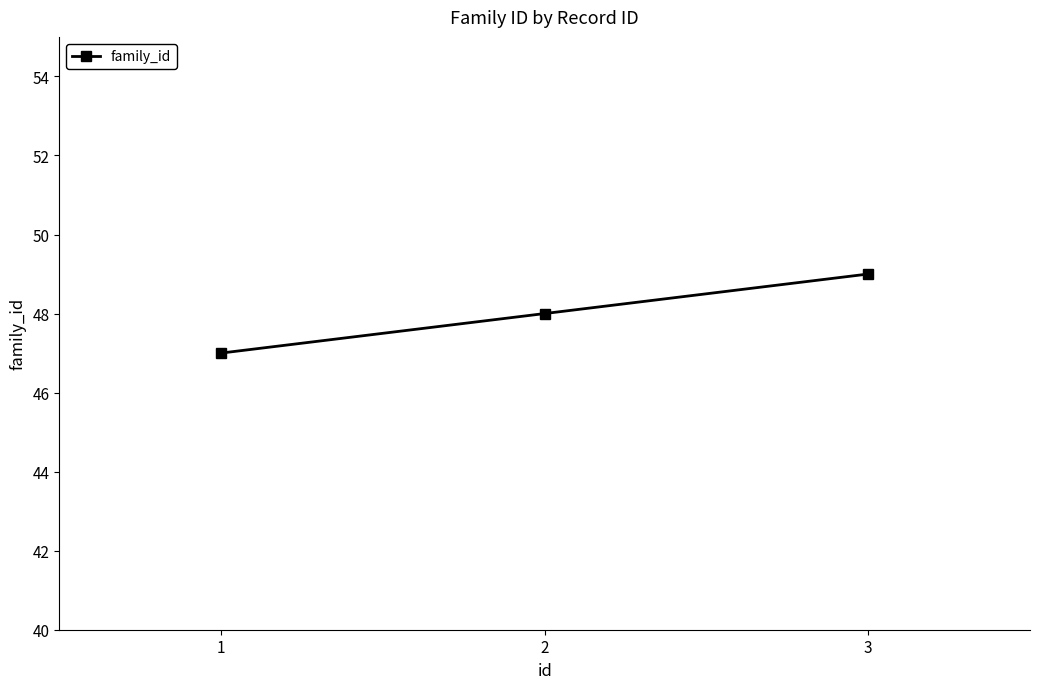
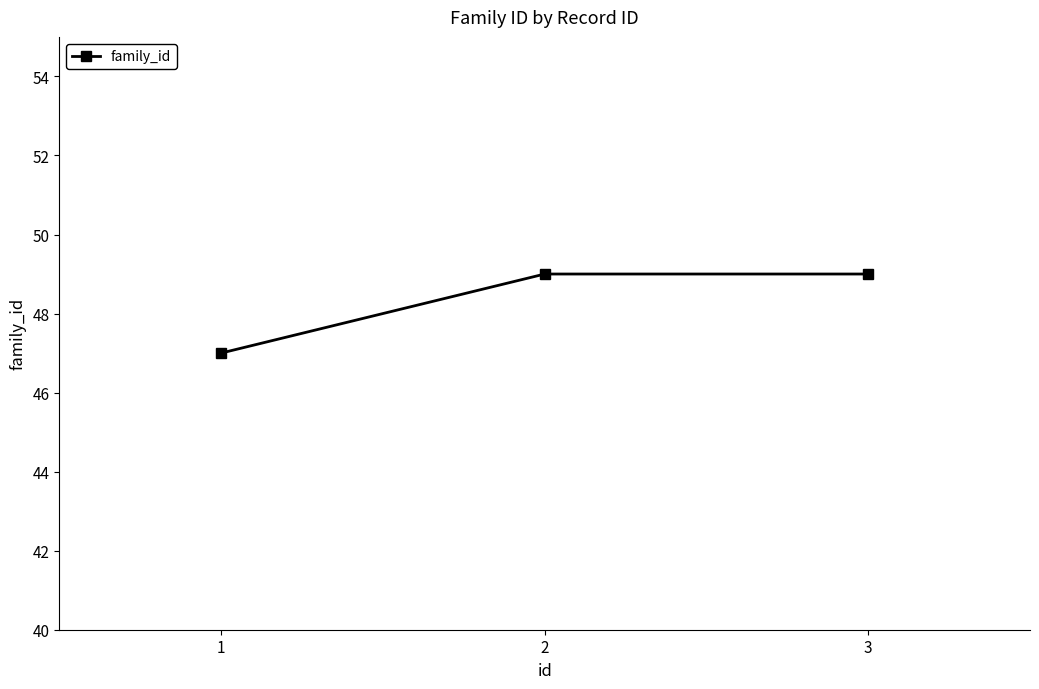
  {
    "1": 47,
-   "2": 48,
+   "2": 49,
    "3": 49
  }
